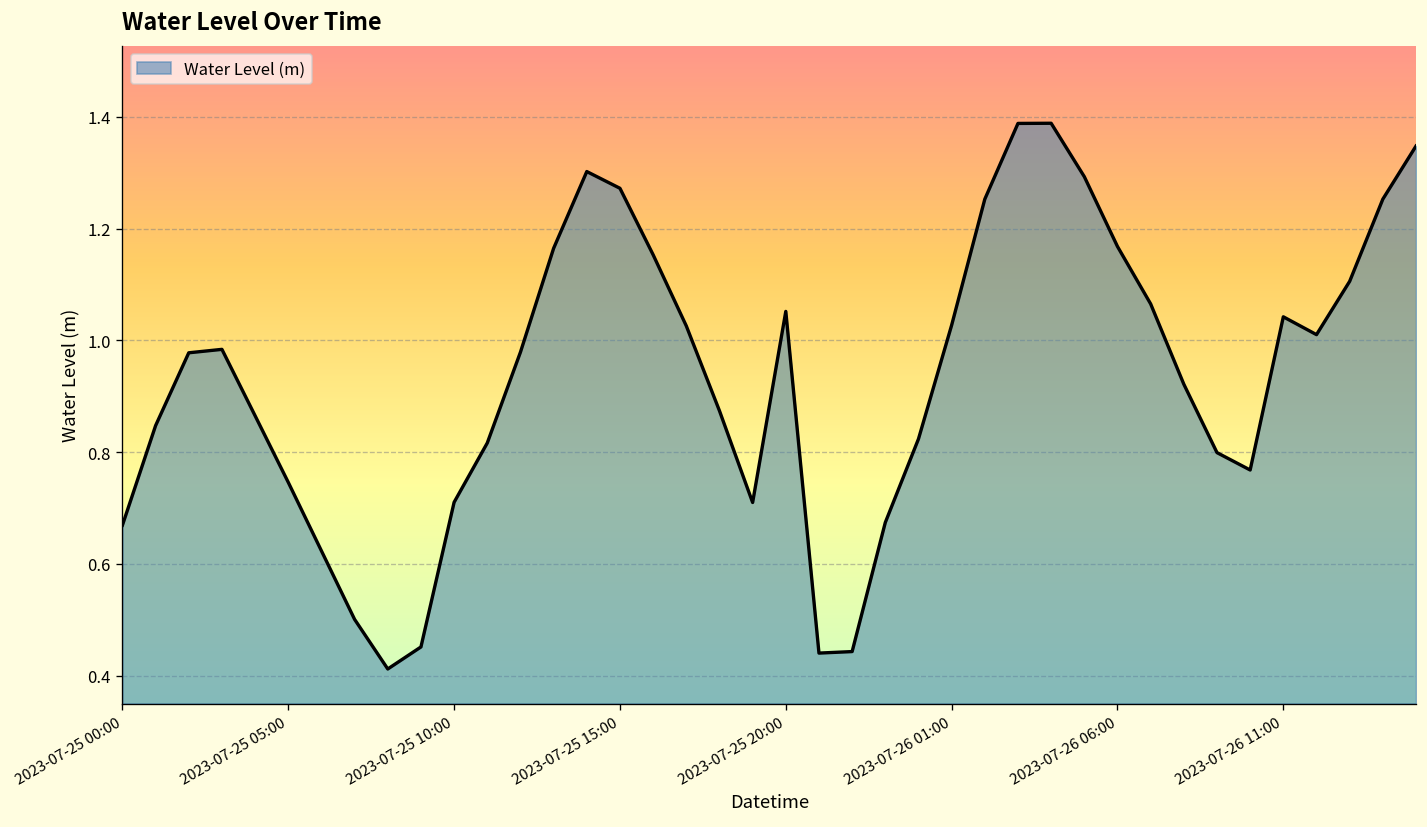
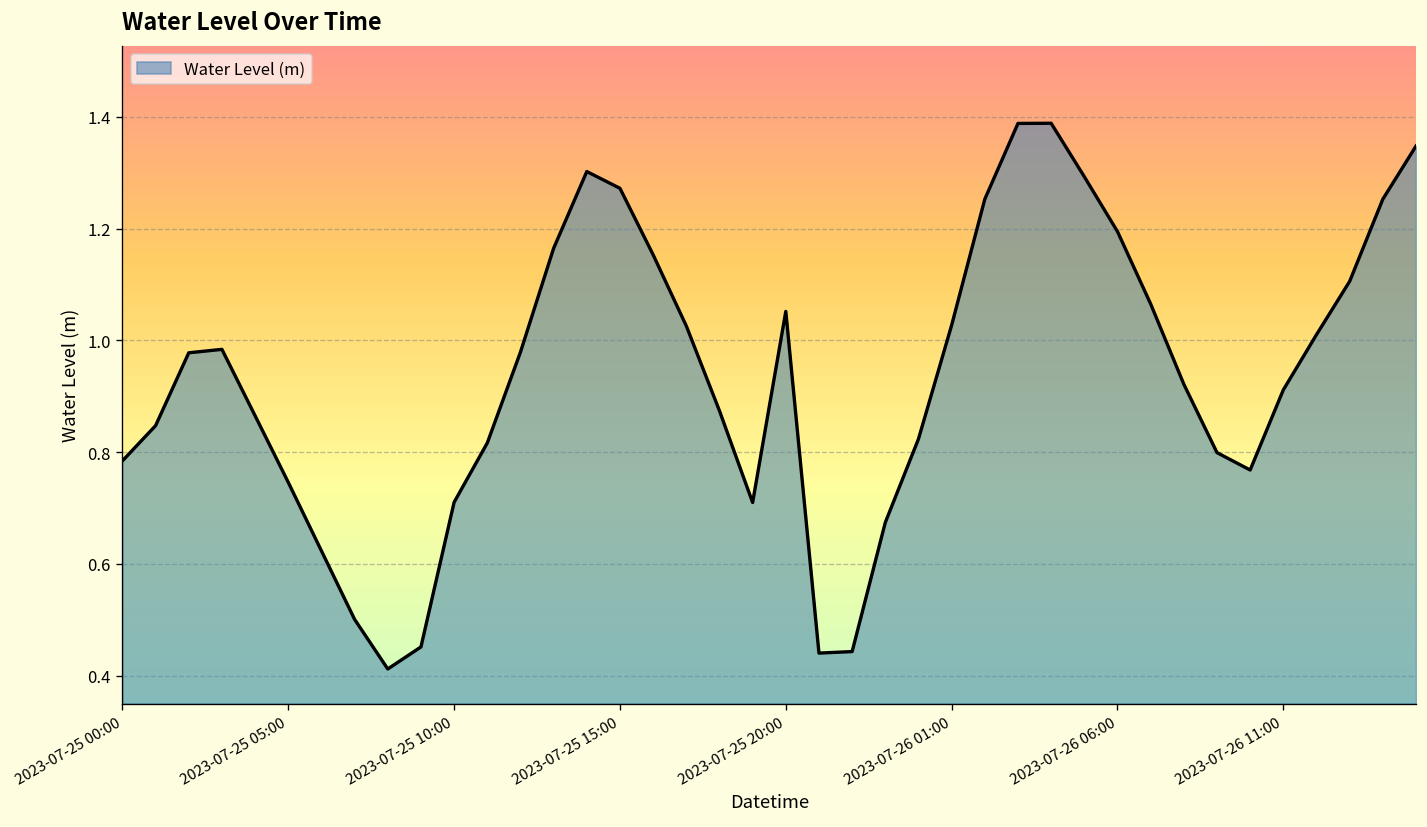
  {
-   "2023-07-25 00:00": 0.67,
+   "2023-07-25 00:00": 0.78,
    "2023-07-25 05:00": 0.75,
    "2023-07-25 10:00": 0.71,
    "2023-07-25 15:00": 1.27,
    "2023-07-25 20:00": 1.05,
    "2023-07-26 01:00": 1.03,
-   "2023-07-26 06:00": 1.17,
-   "2023-07-26 11:00": 1.04
+   "2023-07-26 06:00": 1.19,
+   "2023-07-26 11:00": 0.91
  }
